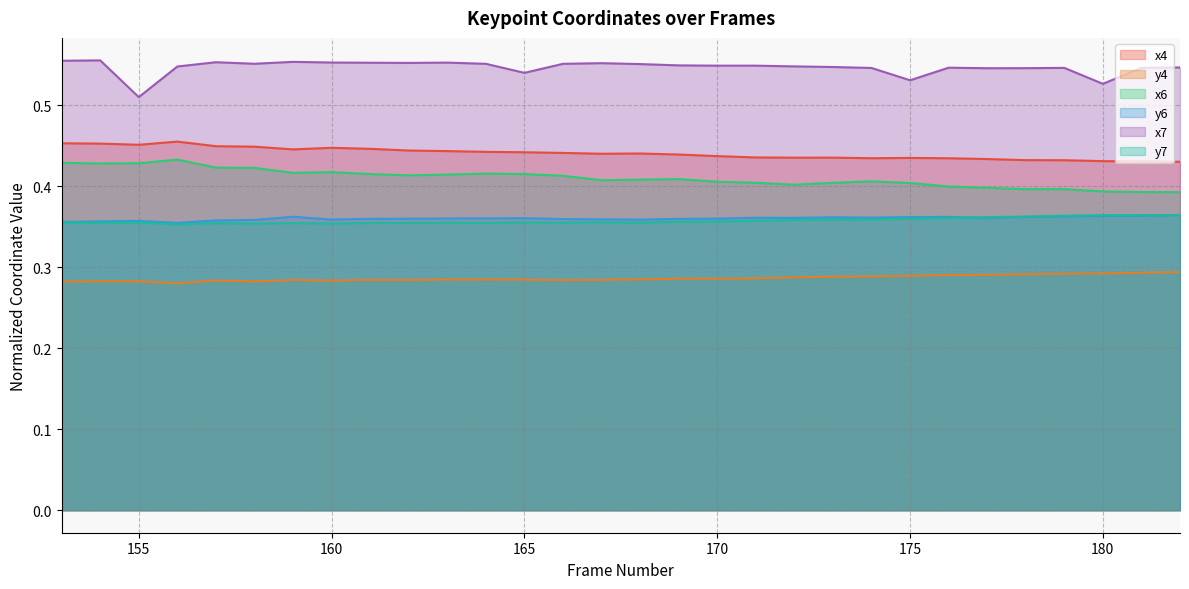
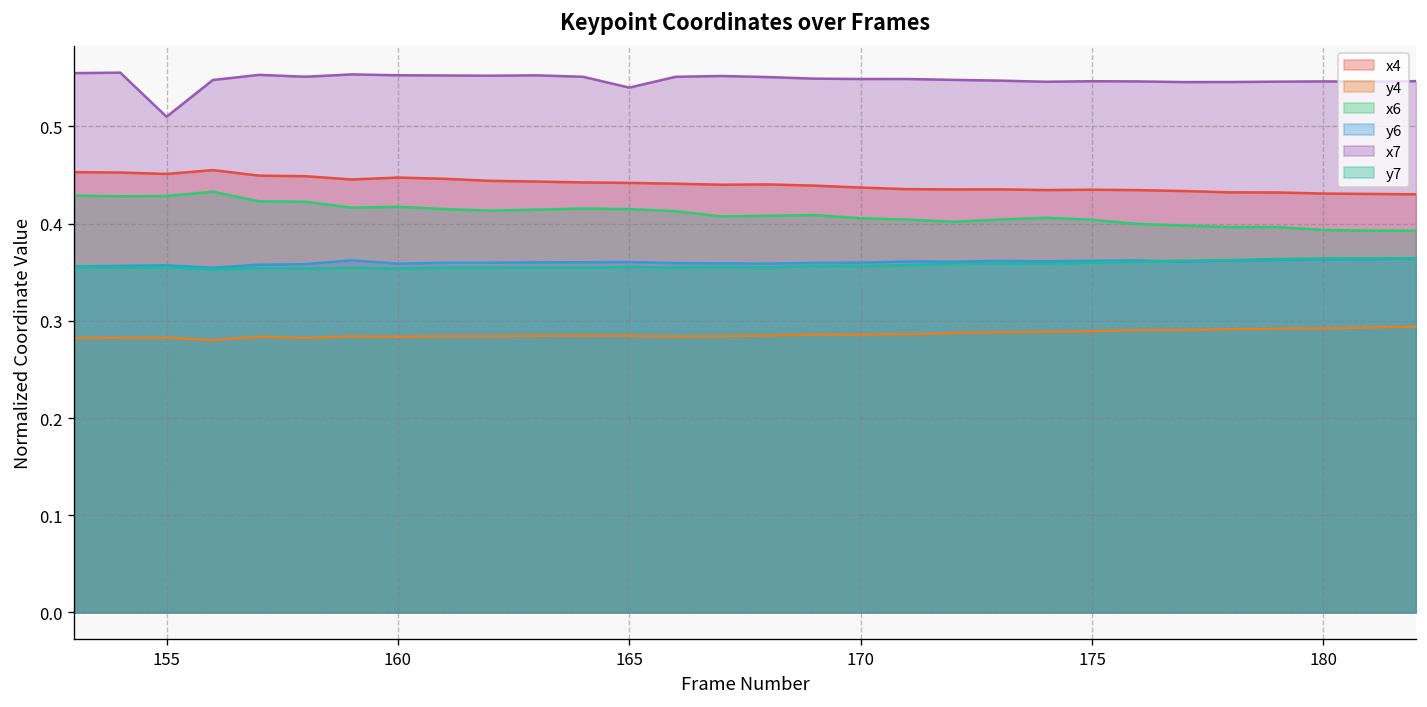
  {
    "x7": {
      "155": 0.51,
      "160": 0.55,
      "165": 0.54,
      "170": 0.55,
-     "175": 0.53,
-     "180": 0.53
+     "175": 0.55,
+     "180": 0.55
    }
  }
